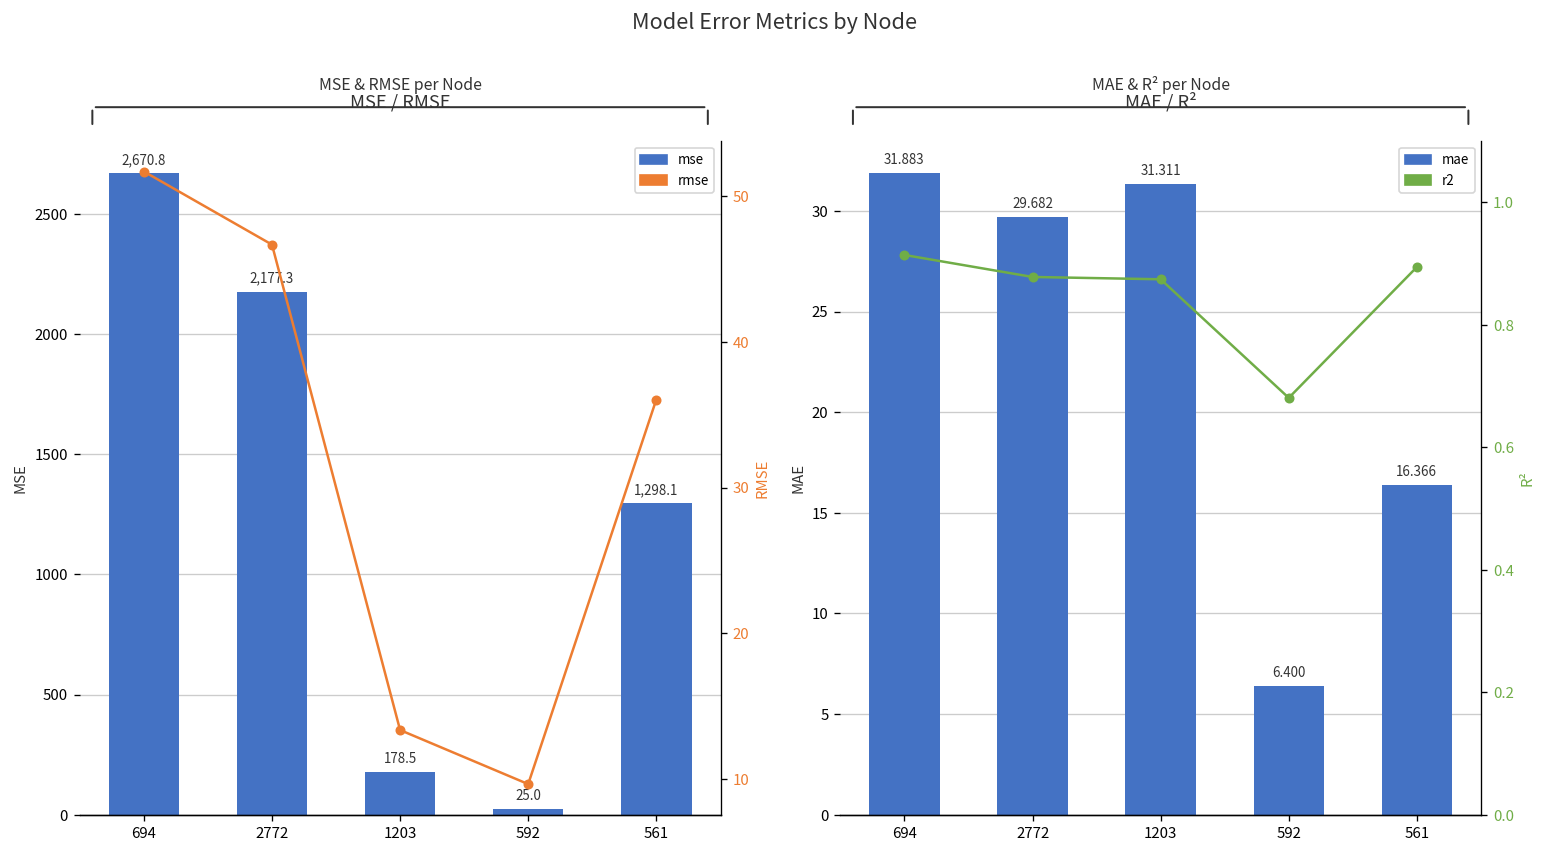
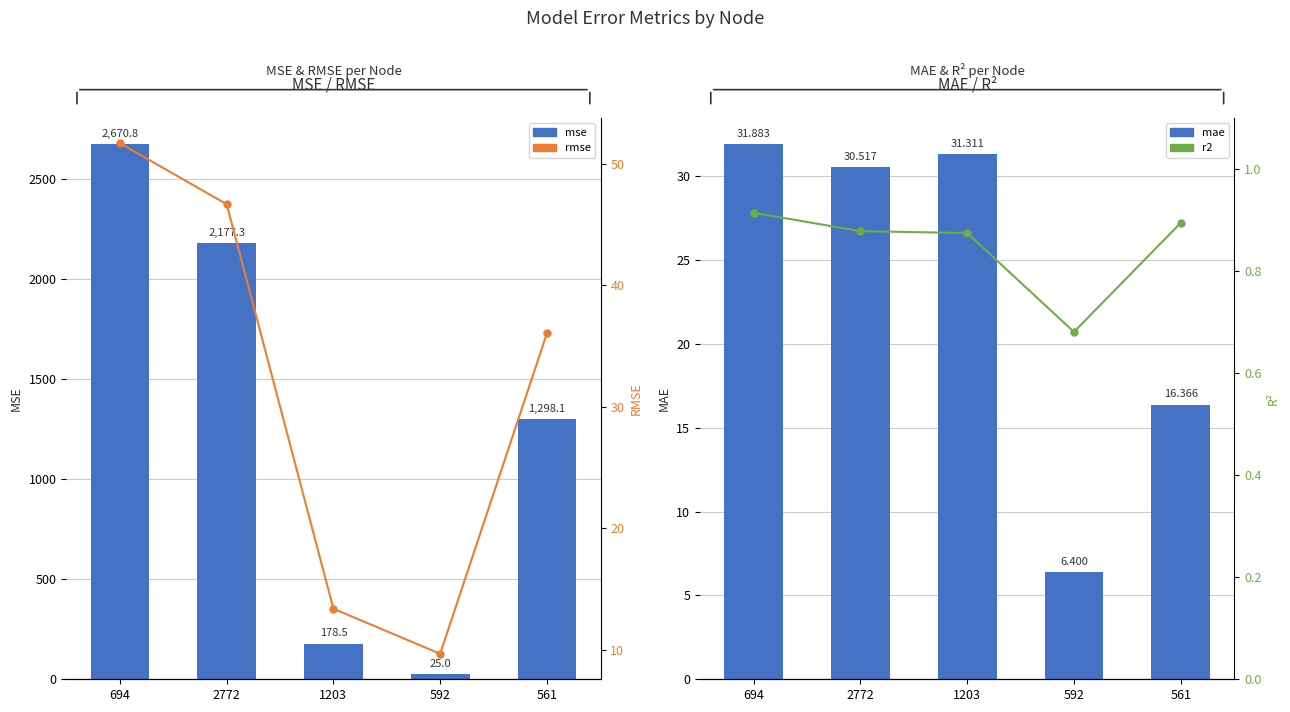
  {
    "MSE / RMSE": {
      "mse": {
        "694": "2,670.8",
        "2772": "2,177.3",
        "1203": "178.5",
        "592": "25.0",
        "561": "1,298.1"
      }
    },
    "MAE / R²": {
      "mae": {
        "694": "31.883",
-       "2772": "29.682",
+       "2772": "30.517",
        "1203": "31.311",
        "592": "6.400",
        "561": "16.366"
      }
    }
  }
